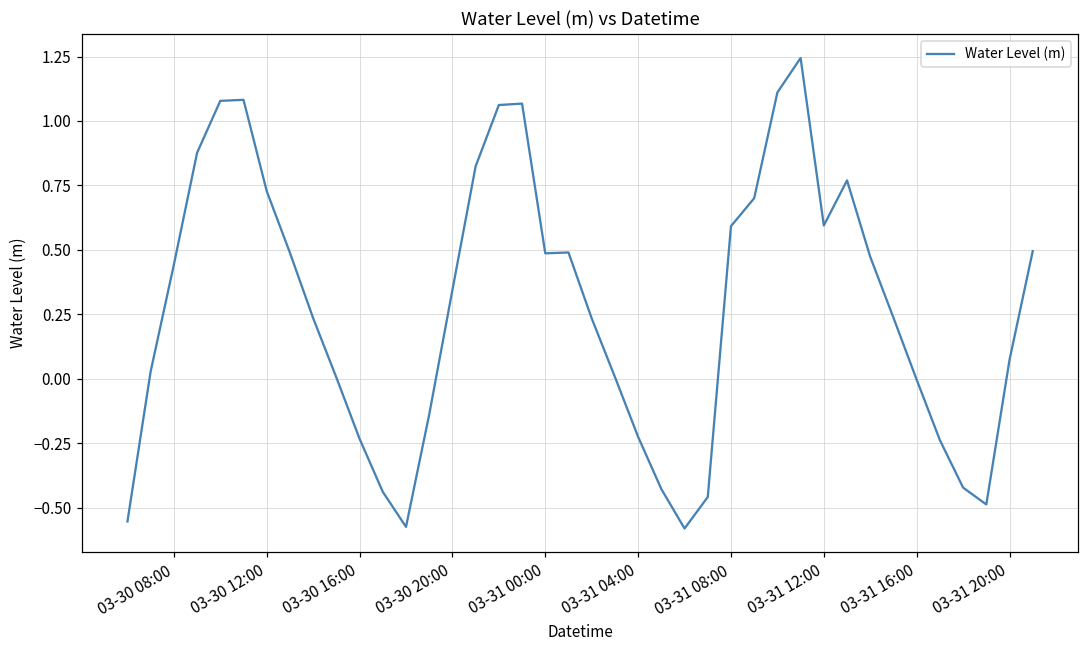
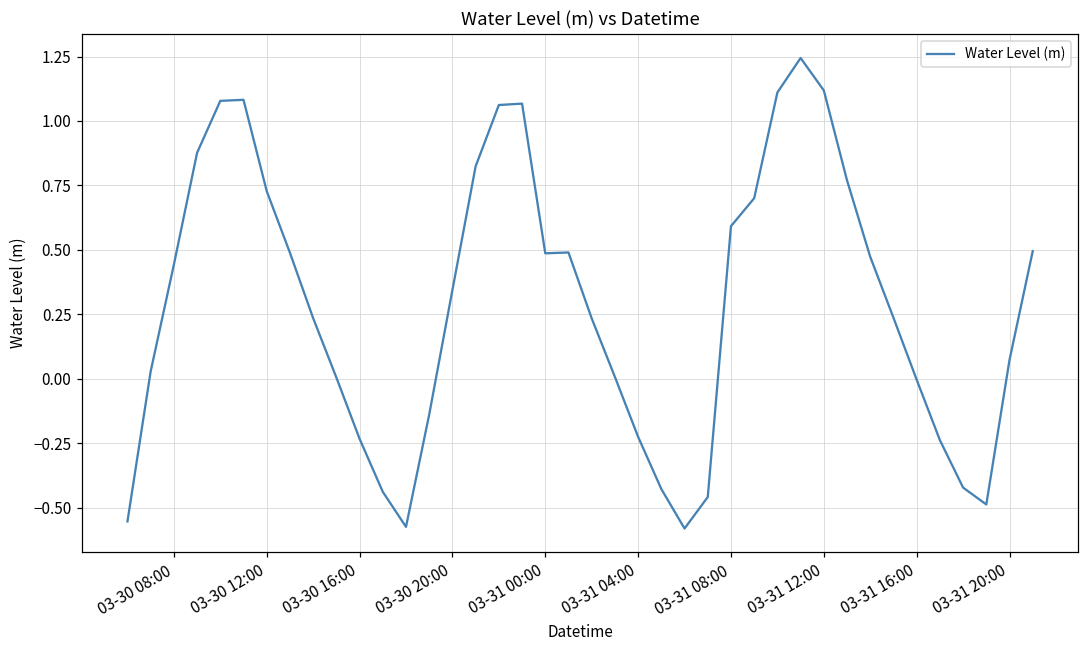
  {
    "03-30 08:00": 0.44,
    "03-30 12:00": 0.73,
    "03-30 16:00": -0.23,
    "03-30 20:00": 0.34,
    "03-31 00:00": 0.49,
    "03-31 04:00": -0.23,
    "03-31 08:00": 0.59,
-   "03-31 12:00": 0.59,
+   "03-31 12:00": 1.12,
    "03-31 16:00": 0.00,
    "03-31 20:00": 0.07
  }
